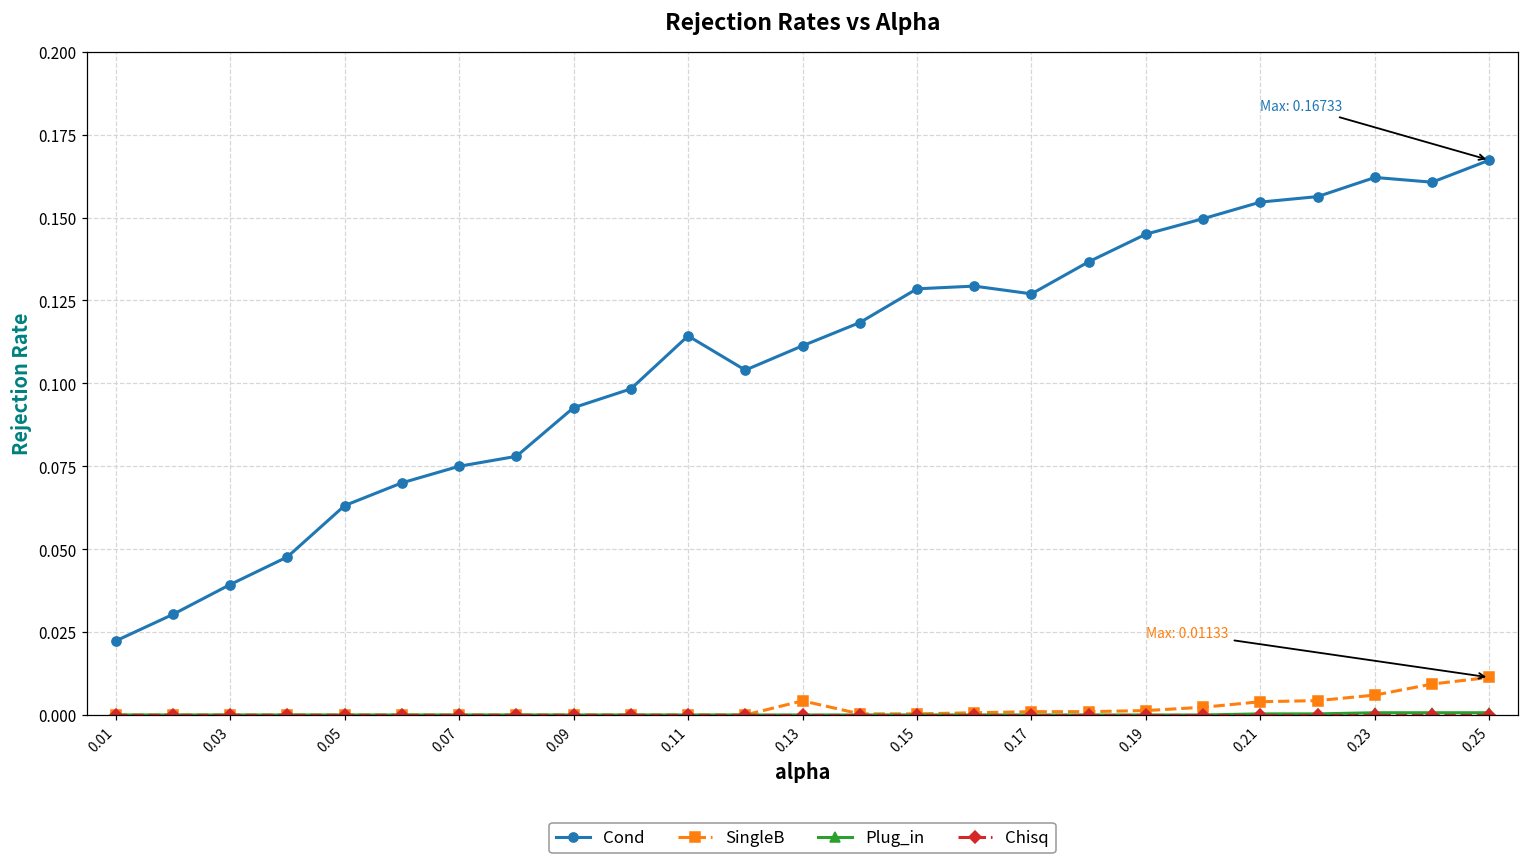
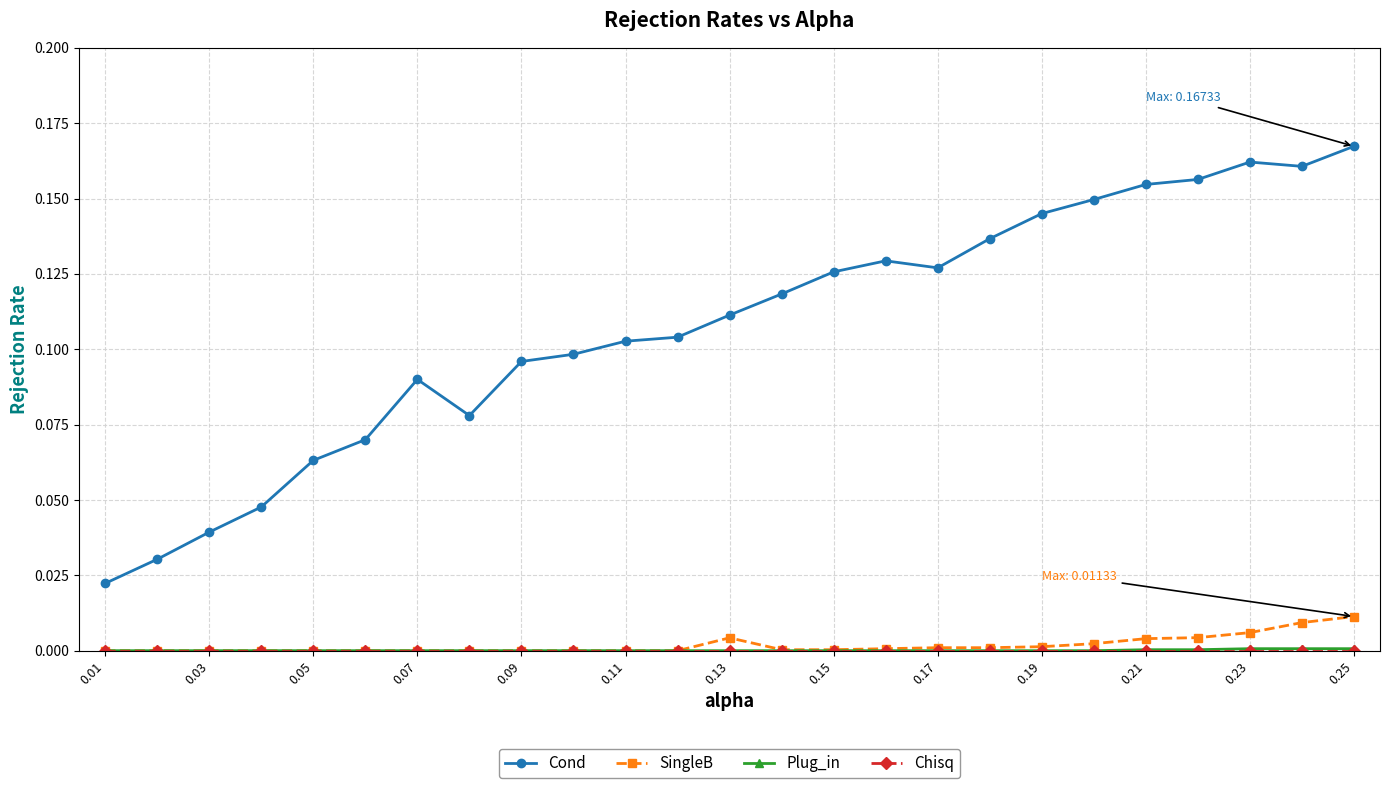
  {
    "Cond": {
      "0.01": 0.022,
      "0.03": 0.039,
      "0.05": 0.063,
-     "0.07": 0.075,
-     "0.09": 0.093,
-     "0.11": 0.114,
+     "0.07": 0.090,
+     "0.09": 0.096,
+     "0.11": 0.103,
      "0.13": 0.111,
-     "0.15": 0.129,
+     "0.15": 0.126,
      "0.17": 0.127,
      "0.19": 0.145,
      "0.21": 0.155,
      "0.23": 0.162
    },
    "SingleB": {
      "0.25": 0.01133
    }
  }
